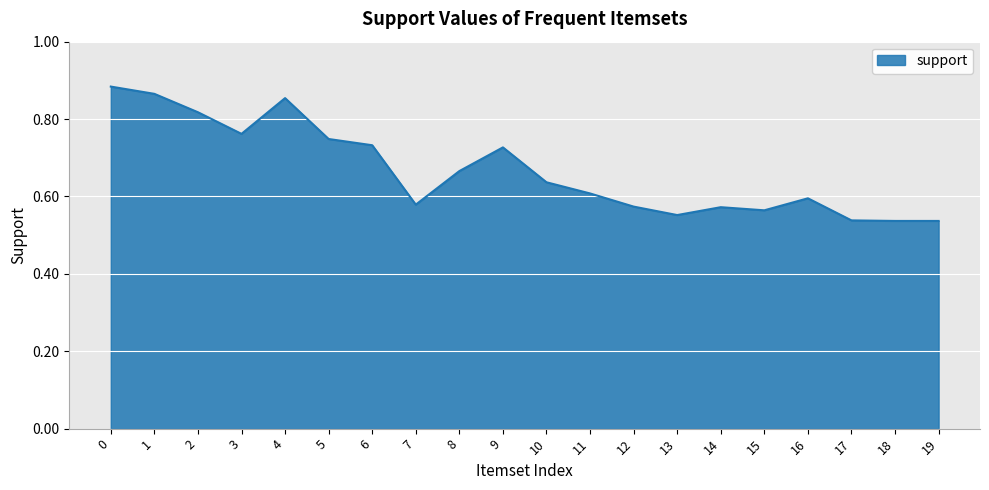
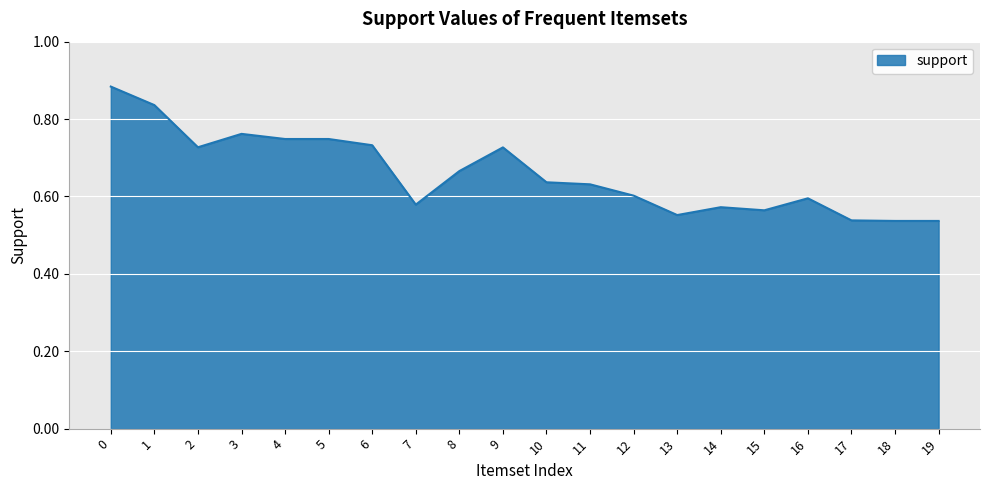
  {
    "0": 0.88,
-   "1": 0.87,
-   "2": 0.82,
+   "1": 0.84,
+   "2": 0.73,
    "3": 0.76,
-   "4": 0.85,
+   "4": 0.75,
    "5": 0.75,
    "6": 0.73,
    "7": 0.58,
    "8": 0.67,
    "9": 0.73,
    "10": 0.64,
-   "11": 0.61,
-   "12": 0.57,
+   "11": 0.63,
+   "12": 0.60,
    "13": 0.55,
    "14": 0.57,
    "15": 0.56,
    "16": 0.60,
    "17": 0.54,
    "18": 0.54,
    "19": 0.54
  }
